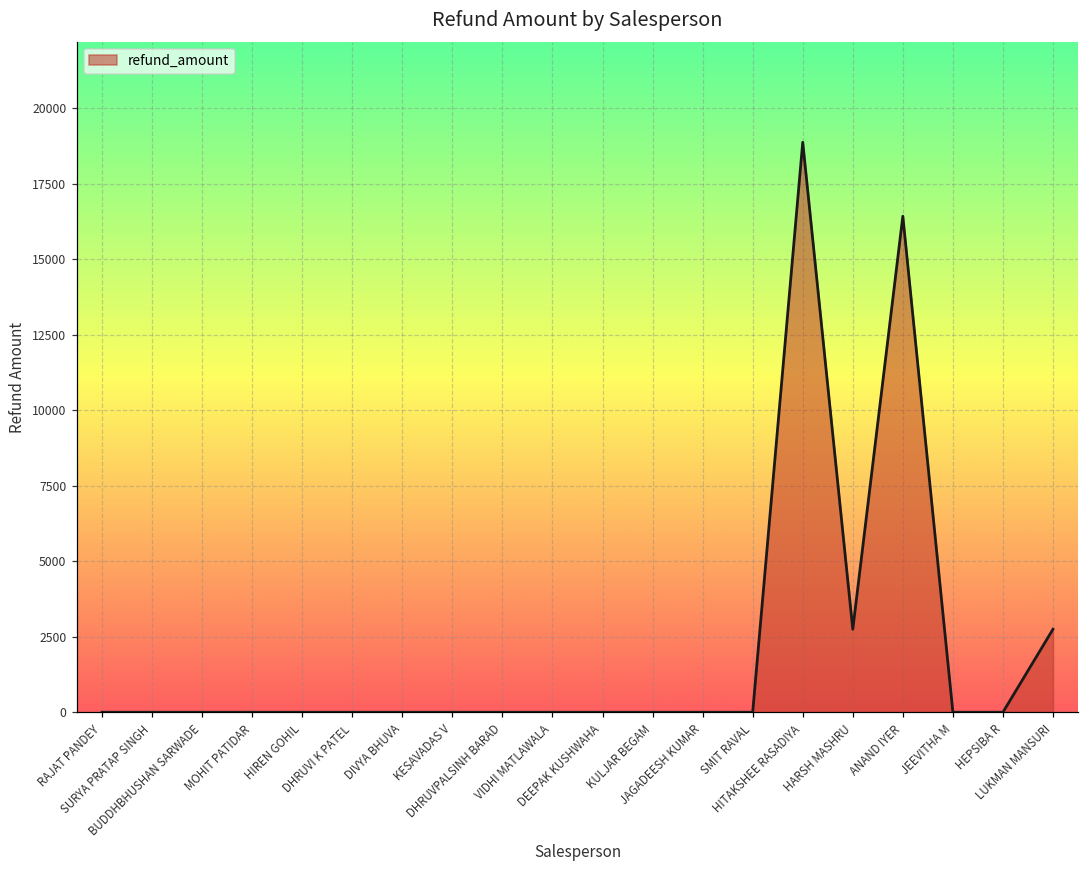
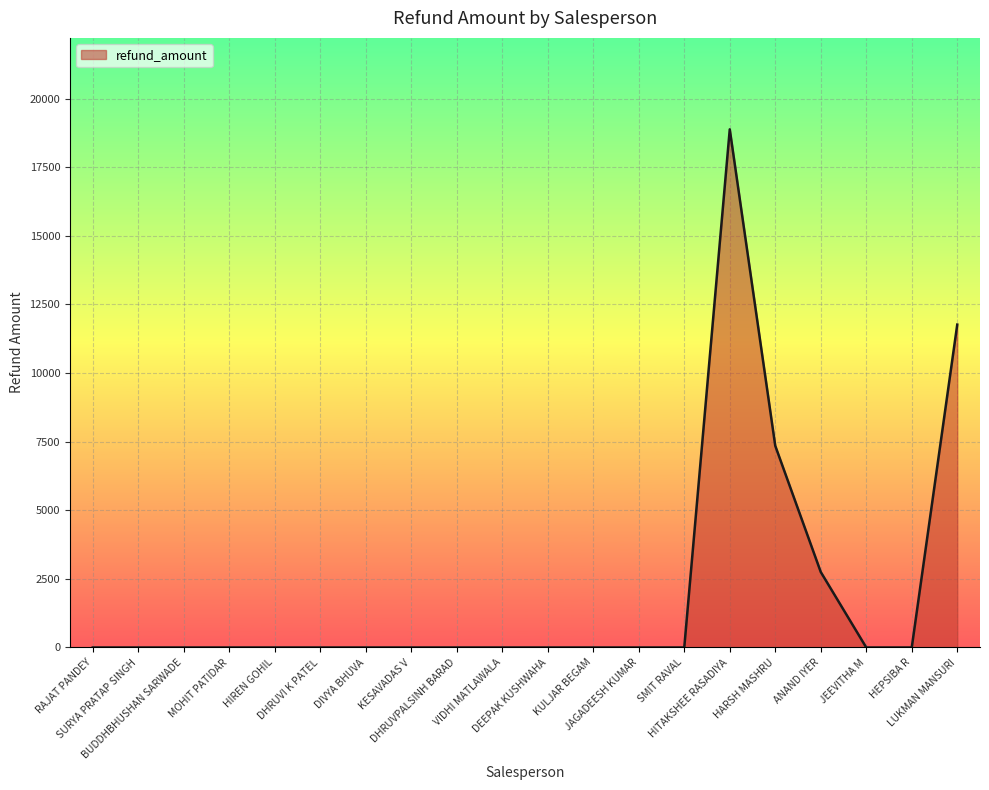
  {
    "RAJAT PANDEY": 0,
    "SURYA PRATAP SINGH": 0,
    "BUDDHBHUSHAN SARWADE": 0,
    "MOHIT PATIDAR": 0,
    "HIREN GOHIL": 0,
    "DHRUVI K PATEL": 0,
    "DIVYA BHUVA": 0,
    "KESAVADAS V": 0,
    "DHRUVPALSINH BARAD": 0,
    "VIDHI MATLAWALA": 0,
    "DEEPAK KUSHWAHA": 0,
    "KULJAR BEGAM": 0,
    "JAGADEESH KUMAR": 0,
    "SMIT RAVAL": 0,
    "HITAKSHEE RASADIYA": 18900,
-   "HARSH MASHRU": 2800,
-   "ANAND IYER": 16400,
+   "HARSH MASHRU": 7300,
+   "ANAND IYER": 2800,
    "JEEVITHA M": 0,
    "HEPSIBA R": 0,
-   "LUKMAN MANSURI": 2800
+   "LUKMAN MANSURI": 11800
  }
